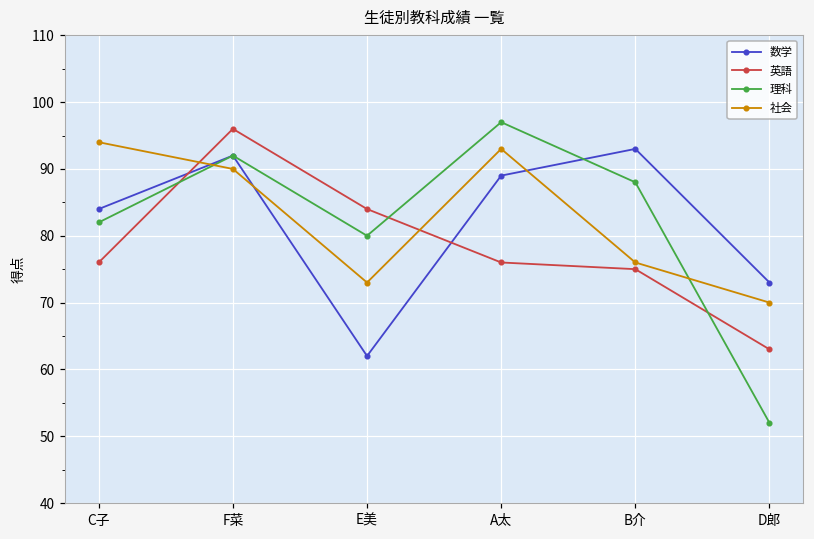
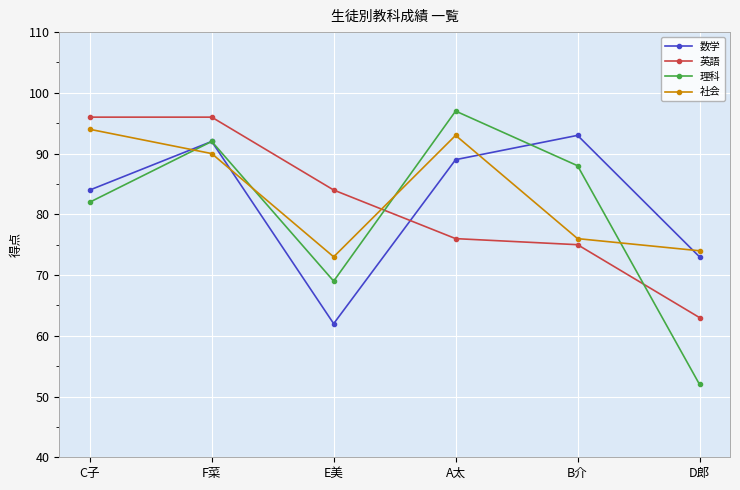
  {
    "数学": {
      "C子": 84,
      "E美": 62,
      "A太": 89,
      "B介": 93,
      "D郎": 73
    },
    "英語": {
-     "C子": 76,
+     "C子": 96,
      "F菜": 96,
      "E美": 84,
      "A太": 76,
      "B介": 75,
      "D郎": 63
    },
    "理科": {
      "C子": 82,
-     "E美": 80,
+     "E美": 69,
      "A太": 97,
      "B介": 88,
      "D郎": 52
    },
    "社会": {
      "C子": 94,
      "F菜": 90,
      "E美": 73,
      "A太": 93,
      "B介": 76,
-     "D郎": 70
+     "D郎": 74
    }
  }
